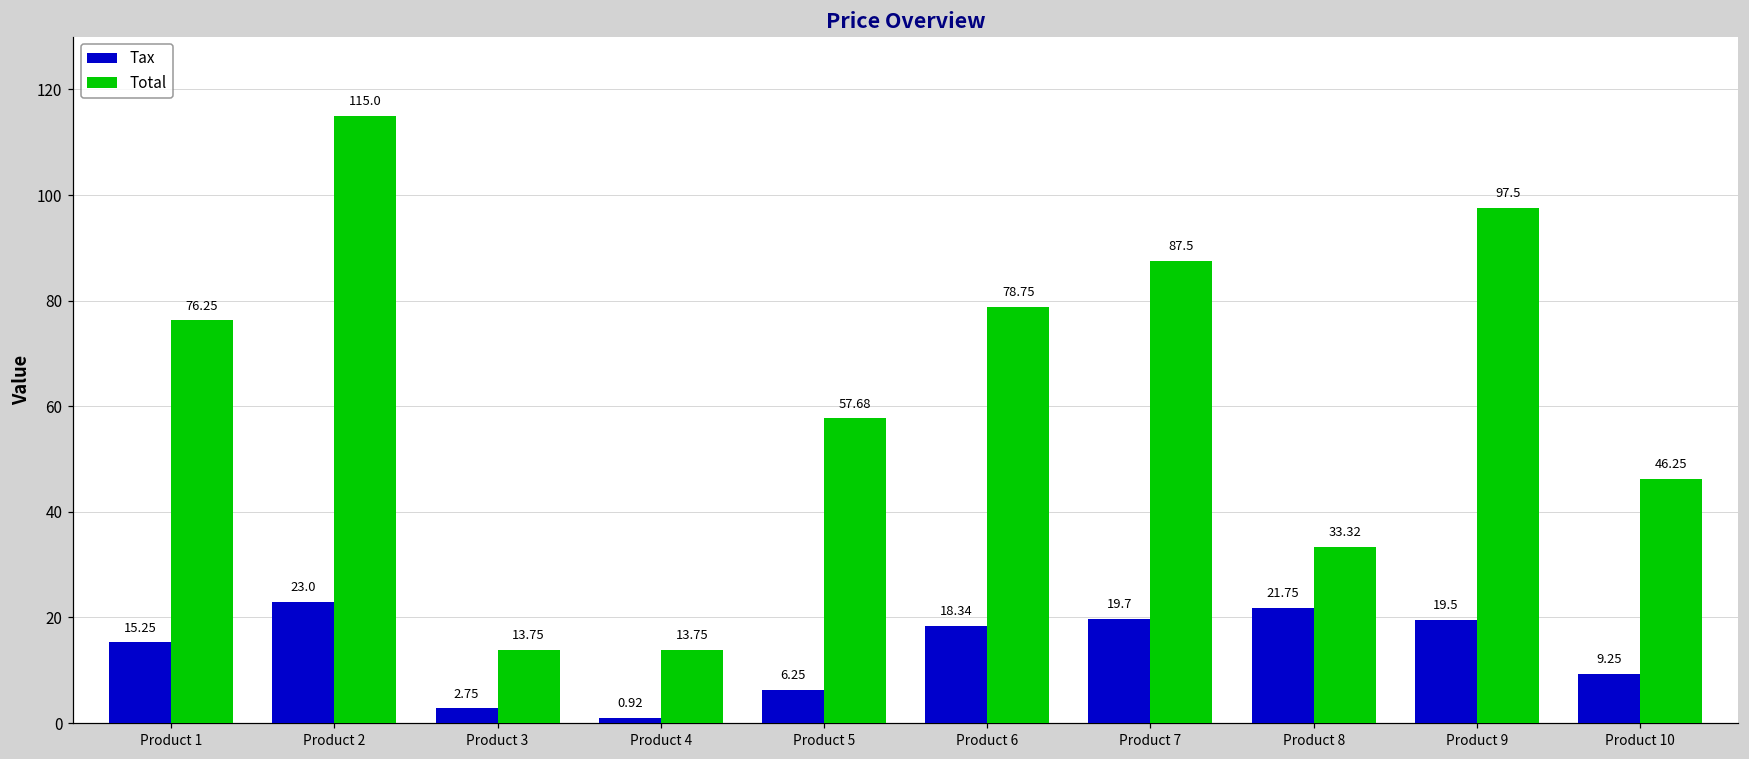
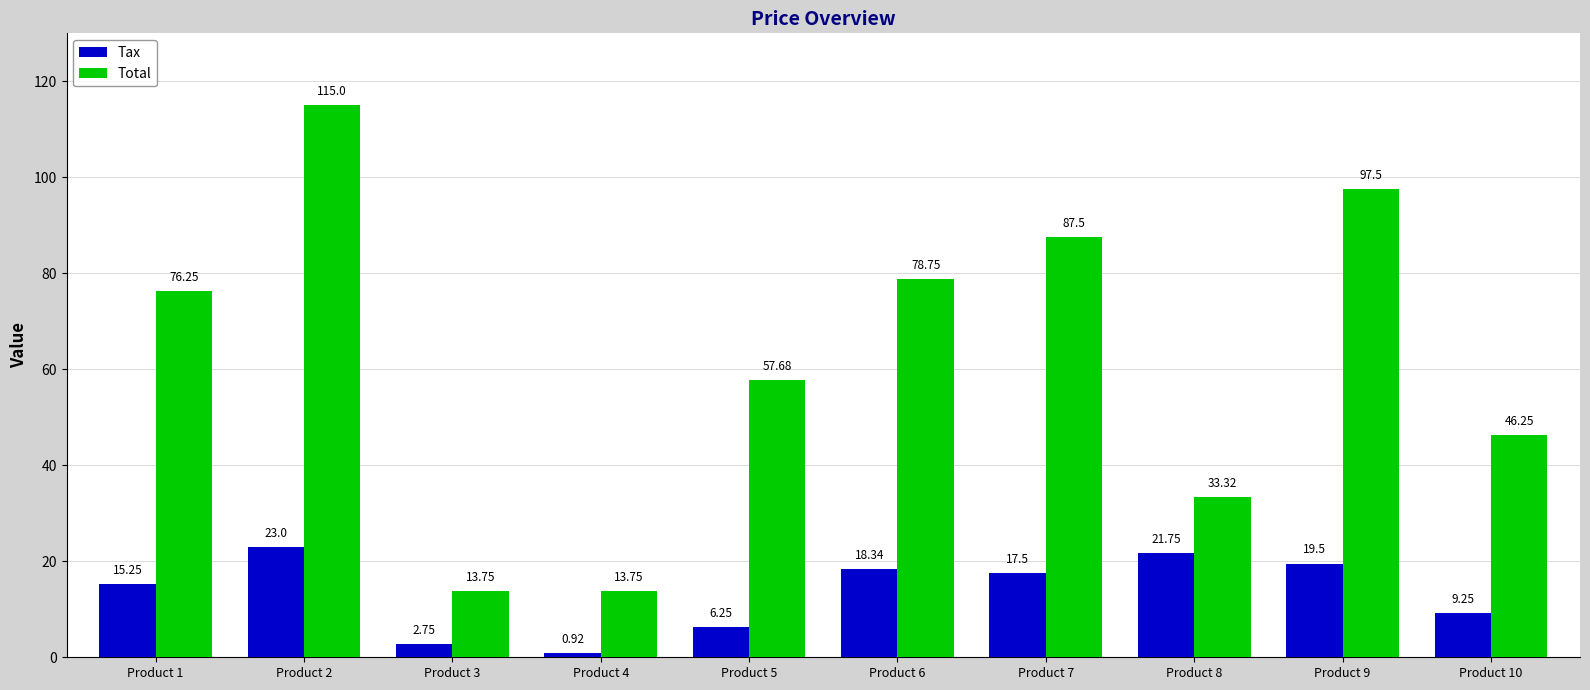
  {
    "Tax": {
      "Product 1": 15.25,
      "Product 2": 23.0,
      "Product 3": 2.75,
      "Product 4": 0.92,
      "Product 5": 6.25,
      "Product 6": 18.34,
-     "Product 7": 19.7,
+     "Product 7": 17.5,
      "Product 8": 21.75,
      "Product 9": 19.5,
      "Product 10": 9.25
    },
    "Total": {
      "Product 1": 76.25,
      "Product 2": 115.0,
      "Product 3": 13.75,
      "Product 4": 13.75,
      "Product 5": 57.68,
      "Product 6": 78.75,
      "Product 7": 87.5,
      "Product 8": 33.32,
      "Product 9": 97.5,
      "Product 10": 46.25
    }
  }
